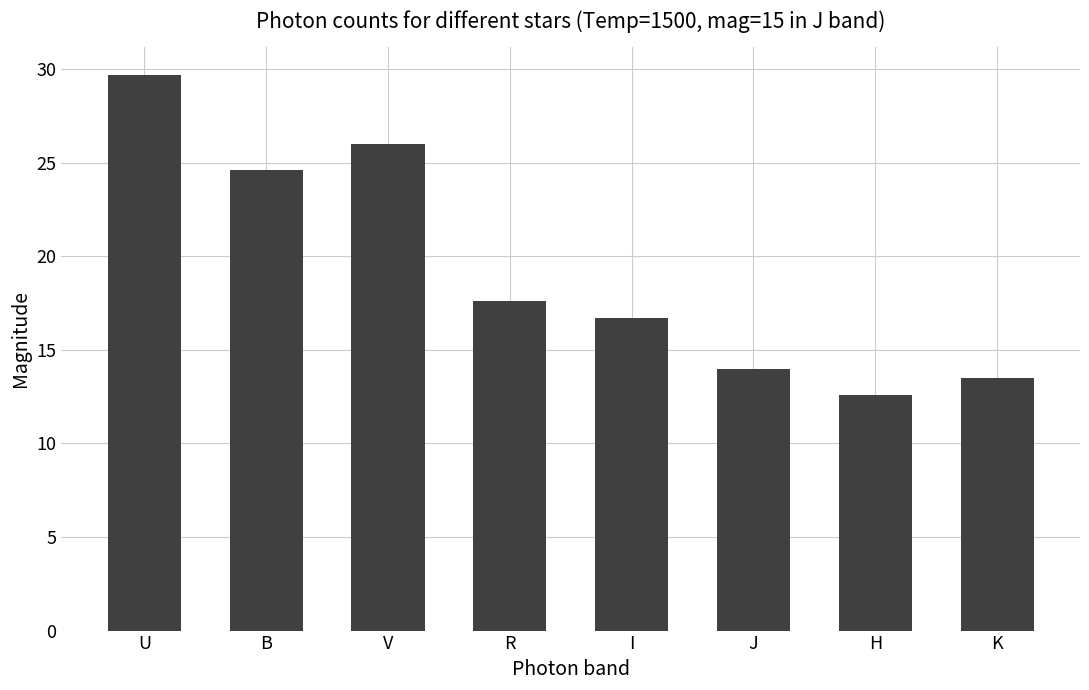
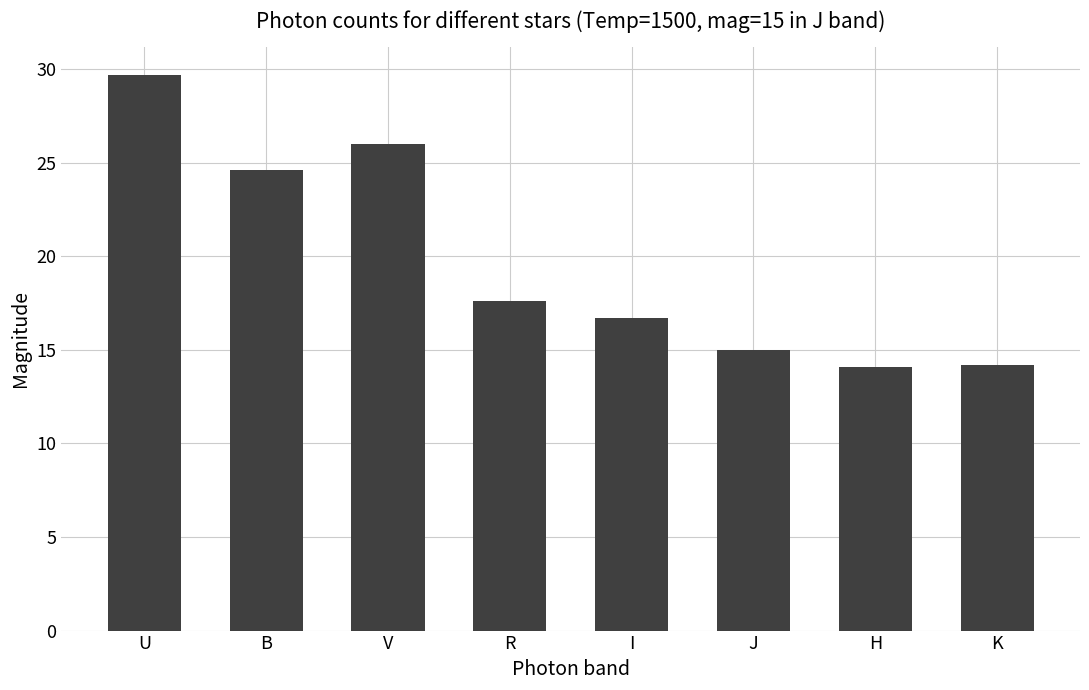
  {
    "U": 29.7,
    "B": 24.6,
    "V": 26.0,
    "R": 17.6,
    "I": 16.7,
-   "J": 14,
-   "H": 12.6,
-   "K": 13.5
+   "J": 15,
+   "H": 14.1,
+   "K": 14.2
  }
